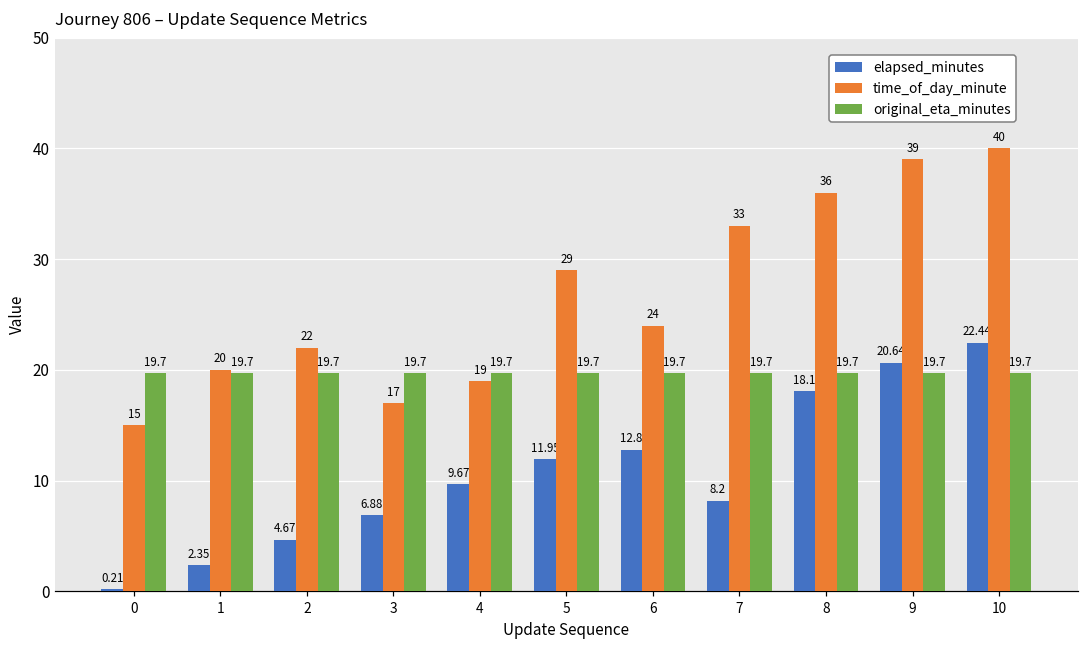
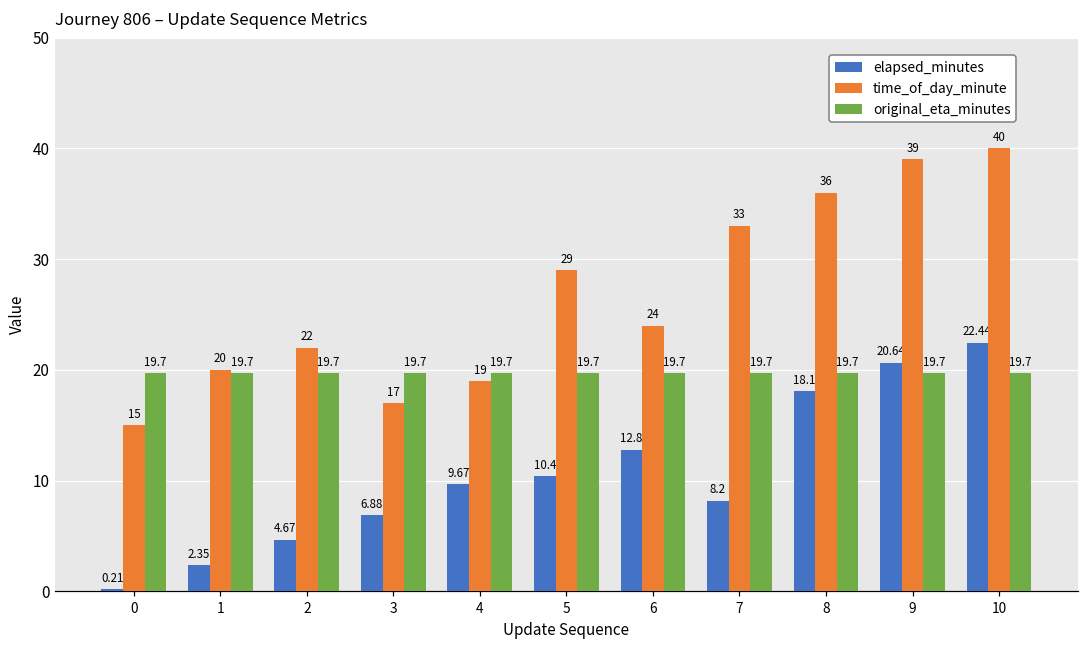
  {
    "elapsed_minutes": {
      "0": 0.21,
      "1": 2.35,
      "2": 4.67,
      "3": 6.88,
      "4": 9.67,
-     "5": 11.95,
+     "5": 10.4,
      "6": 12.8,
      "7": 8.2,
      "8": 18.1,
      "9": 20.64,
      "10": 22.44
    },
    "time_of_day_minute": {
      "0": 15,
      "1": 20,
      "2": 22,
      "3": 17,
      "4": 19,
      "5": 29,
      "6": 24,
      "7": 33,
      "8": 36,
      "9": 39,
      "10": 40
    },
    "original_eta_minutes": {
      "0": 19.7,
      "1": 19.7,
      "2": 19.7,
      "3": 19.7,
      "4": 19.7,
      "5": 19.7,
      "6": 19.7,
      "7": 19.7,
      "8": 19.7,
      "9": 19.7,
      "10": 19.7
    }
  }
